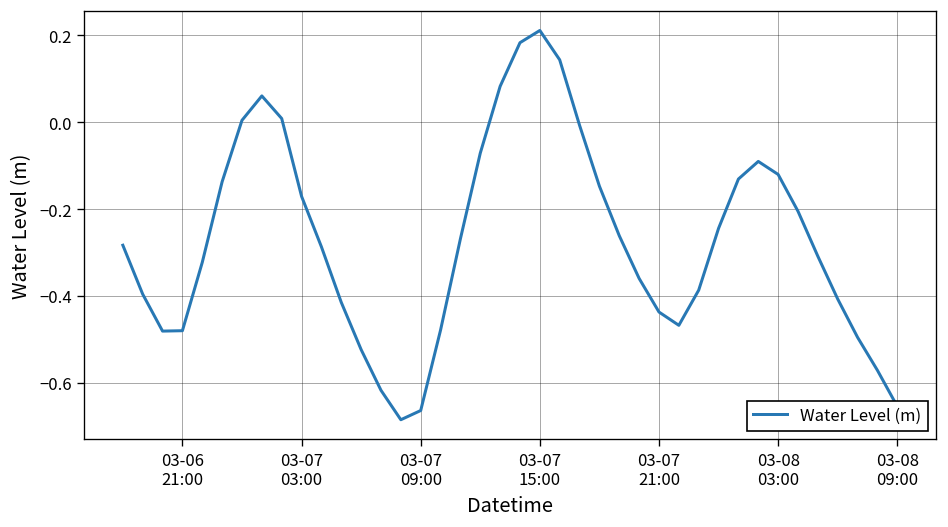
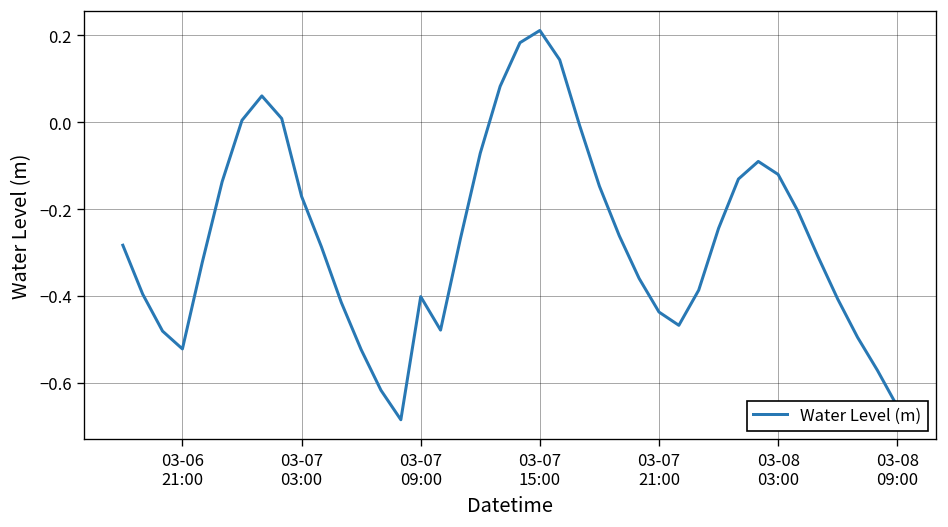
  {
-   "03-06 21:00": -0.48,
+   "03-06 21:00": -0.52,
    "03-07 03:00": -0.17,
-   "03-07 09:00": -0.66,
+   "03-07 09:00": -0.40,
    "03-07 15:00": 0.21,
    "03-07 21:00": -0.44,
    "03-08 03:00": -0.12
  }
